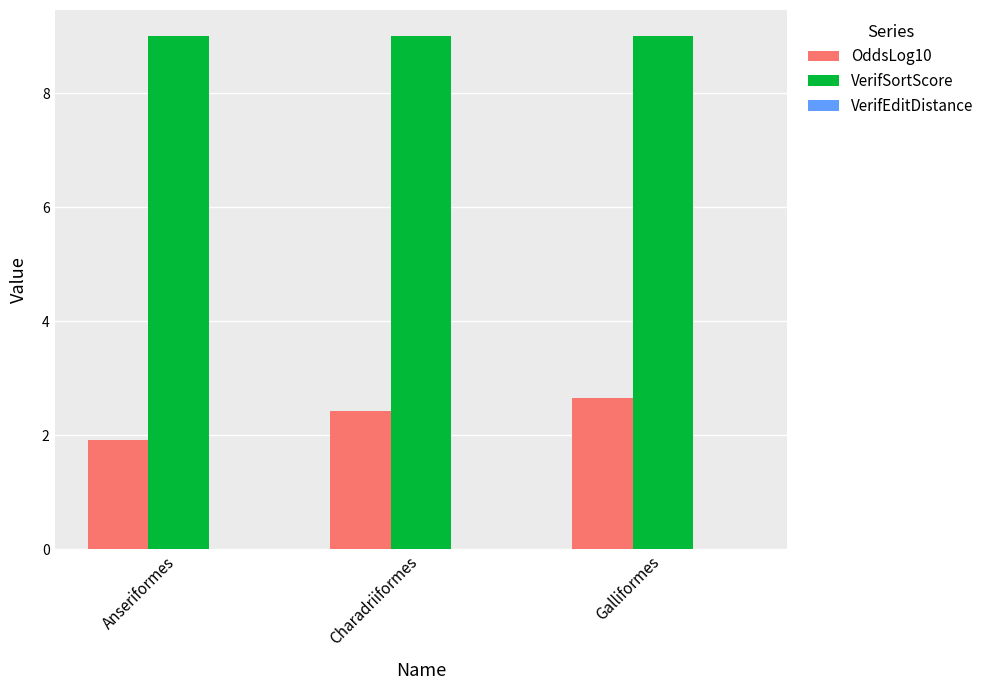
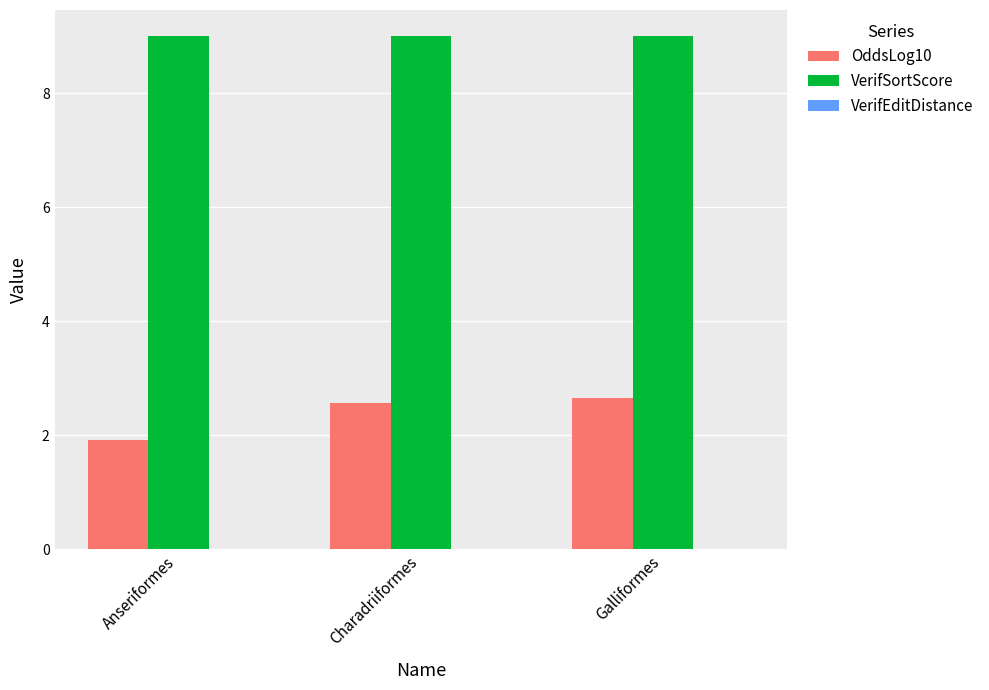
  {
    "OddsLog10": {
      "Anseriformes": 1.9,
-     "Charadriiformes": 2.4,
+     "Charadriiformes": 2.6,
      "Galliformes": 2.7
    },
    "VerifSortScore": {
      "Anseriformes": 9.0,
      "Charadriiformes": 9.0,
      "Galliformes": 9.0
    },
    "VerifEditDistance": {
      "Anseriformes": 0.0,
      "Charadriiformes": 0.0,
      "Galliformes": 0.0
    }
  }
